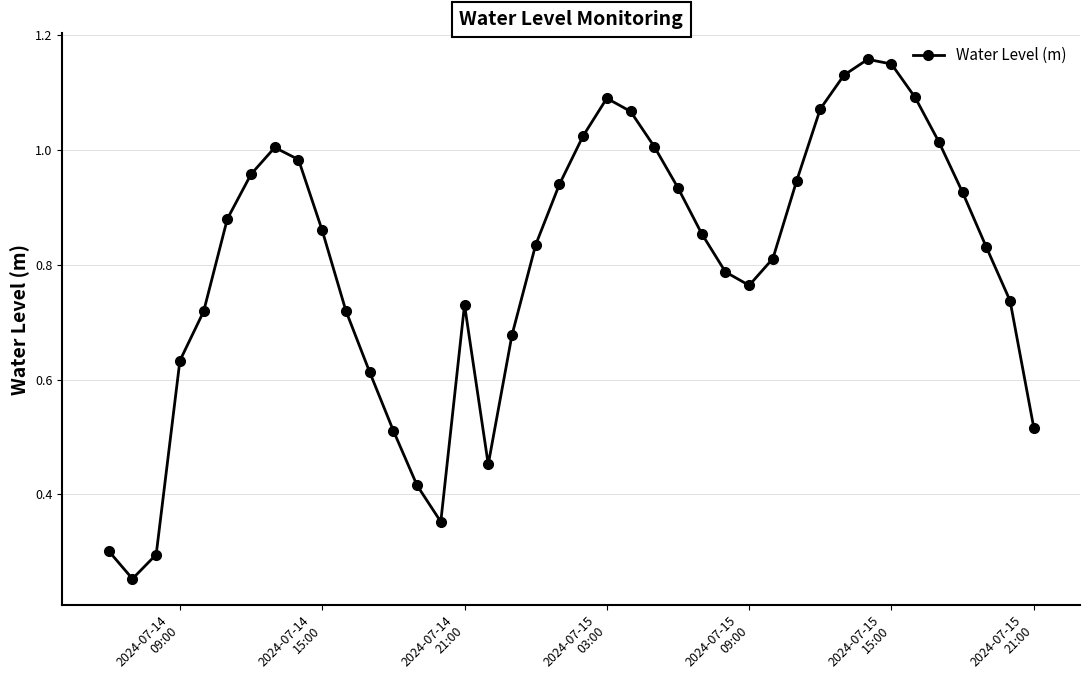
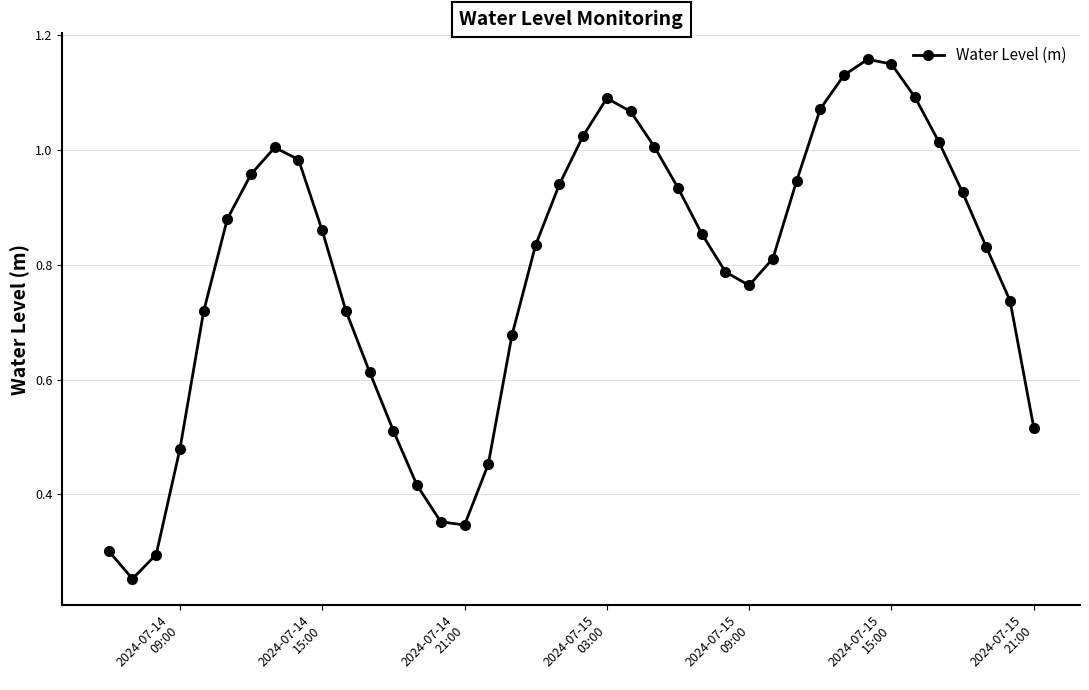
  {
-   "2024-07-14 09:00": 0.63,
+   "2024-07-14 09:00": 0.48,
    "2024-07-14 15:00": 0.86,
-   "2024-07-14 21:00": 0.73,
+   "2024-07-14 21:00": 0.35,
    "2024-07-15 03:00": 1.09,
    "2024-07-15 09:00": 0.76,
    "2024-07-15 15:00": 1.15,
    "2024-07-15 21:00": 0.52
  }
